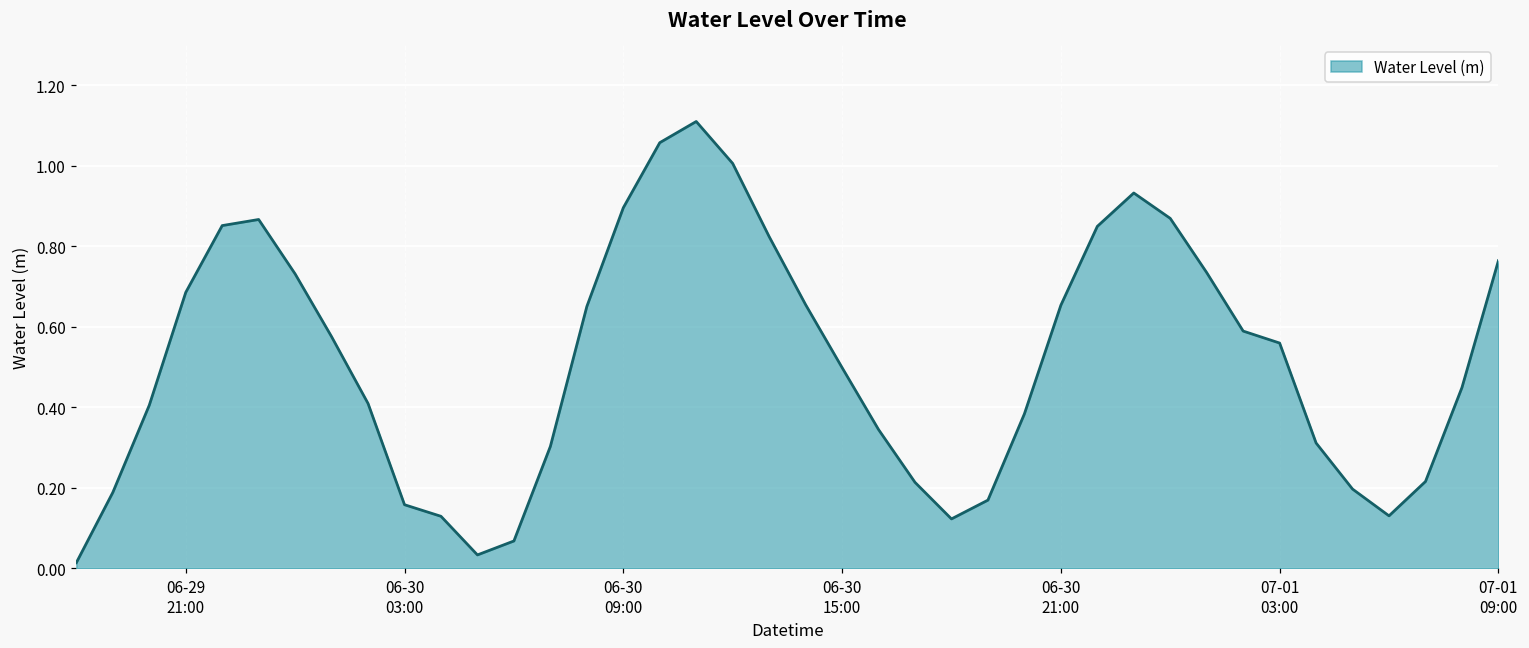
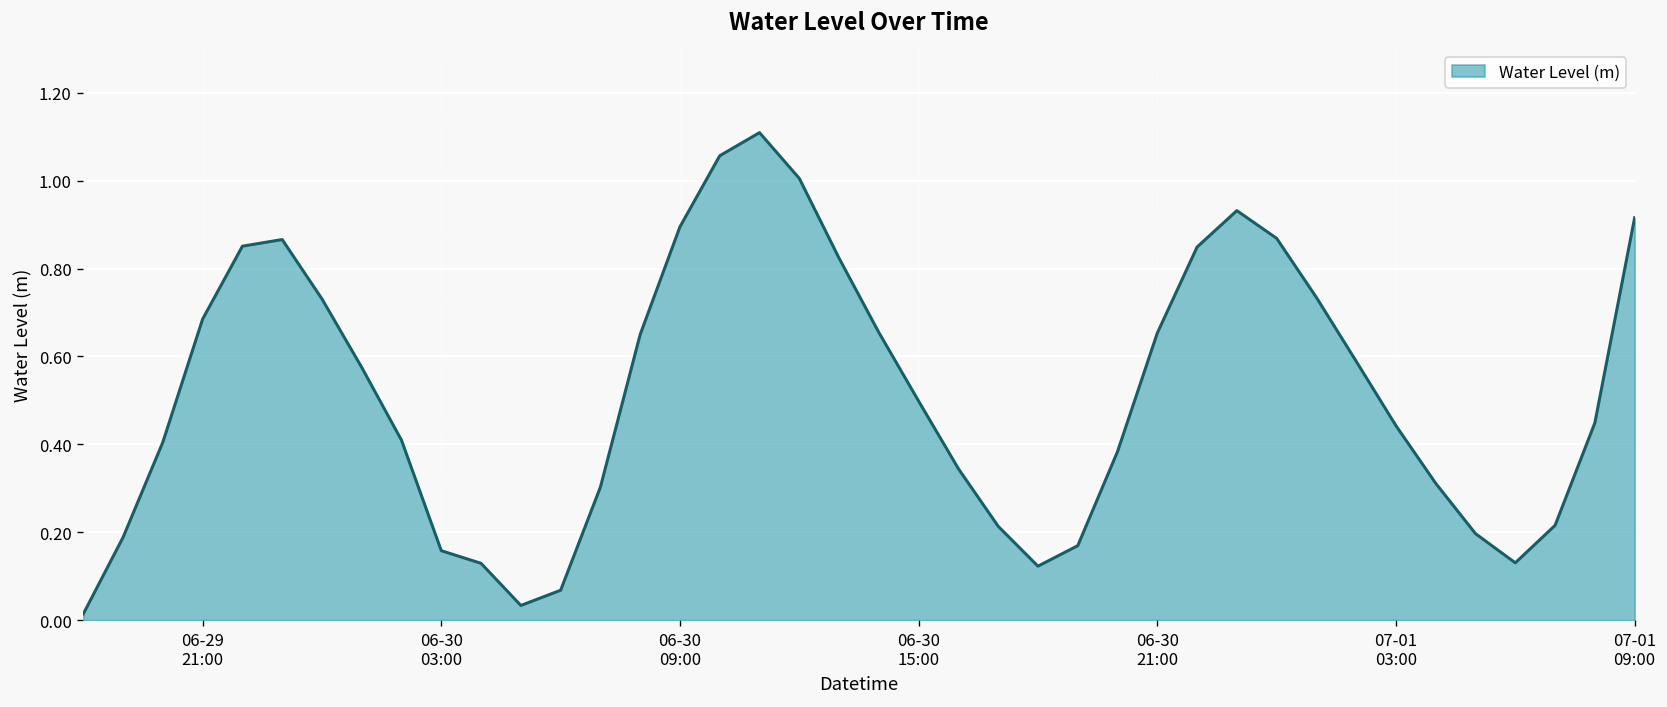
  {
    "06-29 21:00": 0.69,
    "06-30 03:00": 0.16,
    "06-30 09:00": 0.90,
    "06-30 15:00": 0.50,
    "06-30 21:00": 0.65,
-   "07-01 03:00": 0.56,
-   "07-01 09:00": 0.76
+   "07-01 03:00": 0.44,
+   "07-01 09:00": 0.92
  }
